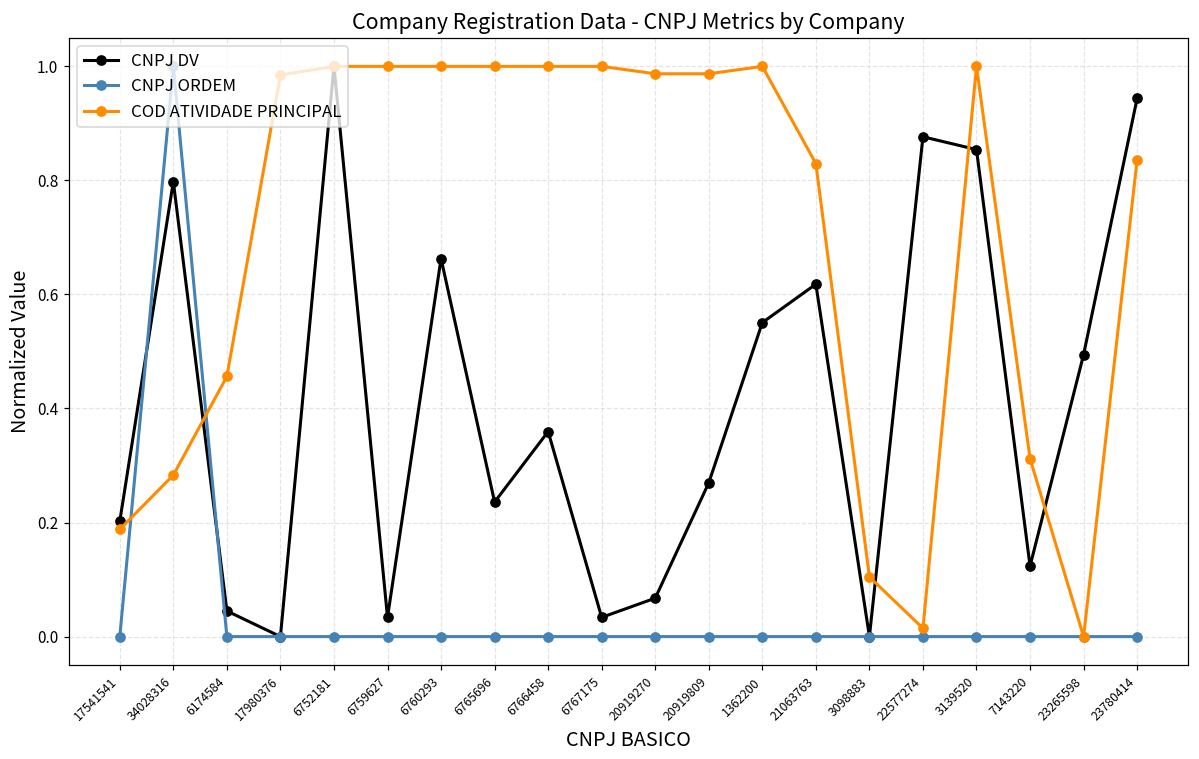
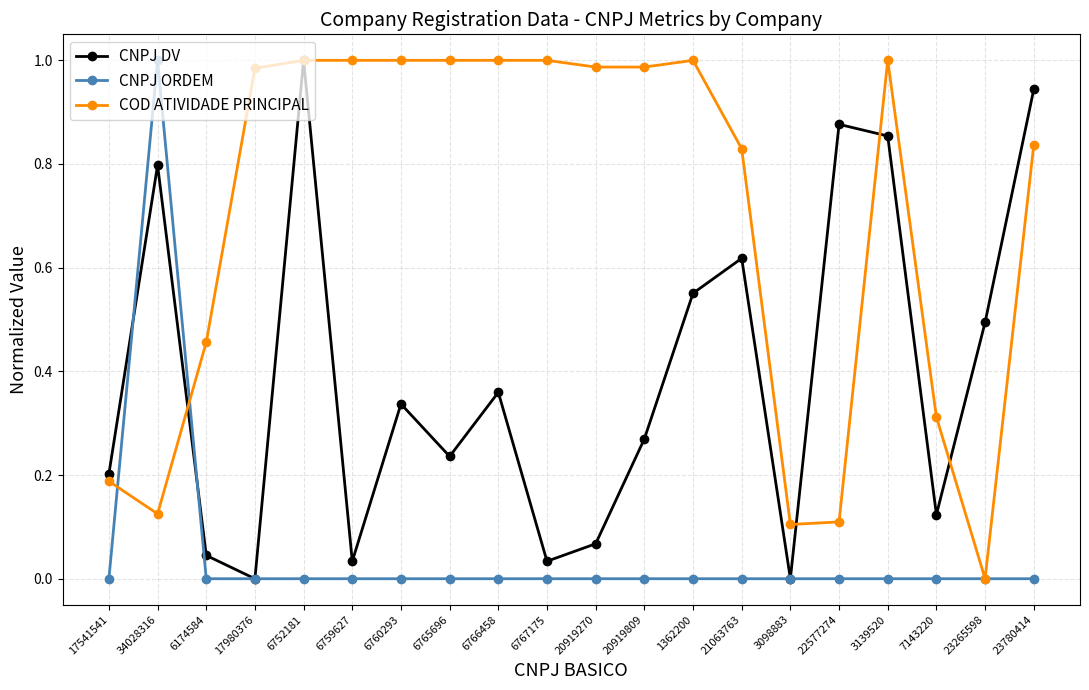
  {
    "CNPJ DV": {
      "17541541": 0.20,
      "34028316": 0.80,
      "6174584": 0.04,
      "6759627": 0.03,
-     "6760293": 0.66,
+     "6760293": 0.34,
      "6765696": 0.24,
      "6766458": 0.36,
      "6767175": 0.03,
      "20919270": 0.07,
      "20919809": 0.27,
      "1362200": 0.55,
      "21063763": 0.62,
      "22577274": 0.88,
      "3139520": 0.85,
      "7143220": 0.12,
      "23265598": 0.49,
      "23780414": 0.94
    },
    "CNPJ ORDEM": {
      "17541541": 0.00,
      "6174584": 0.00,
      "6752181": 0.00,
      "6759627": 0.00,
      "6760293": 0.00,
      "6765696": 0.00,
      "6766458": 0.00,
      "6767175": 0.00,
      "20919270": 0.00,
      "20919809": 0.00,
      "1362200": 0.00,
      "21063763": 0.00,
      "22577274": 0.00,
      "3139520": 0.00,
      "7143220": 0.00,
      "23780414": 0.00
    },
    "COD ATIVIDADE PRINCIPAL": {
      "17541541": 0.19,
-     "34028316": 0.28,
+     "34028316": 0.13,
      "6174584": 0.46,
      "6759627": 1.00,
      "6760293": 1.00,
      "6765696": 1.00,
      "6766458": 1.00,
      "6767175": 1.00,
      "20919270": 0.99,
      "20919809": 0.99,
      "1362200": 1.00,
      "21063763": 0.83,
      "3098883": 0.10,
-     "22577274": 0.01,
+     "22577274": 0.11,
      "3139520": 1.00,
      "7143220": 0.31,
      "23780414": 0.84
    }
  }
